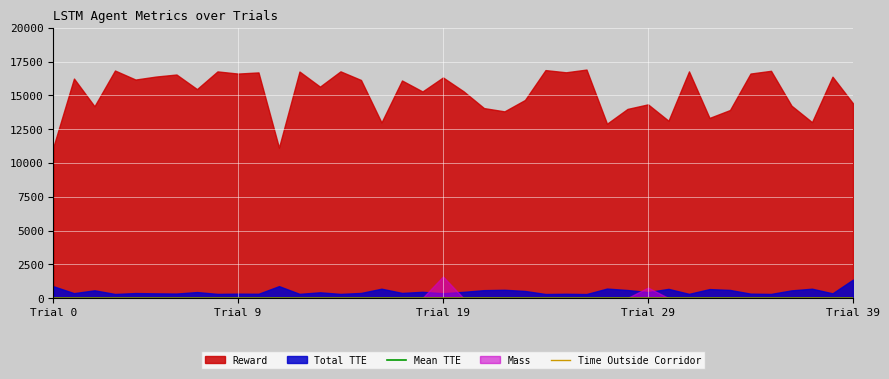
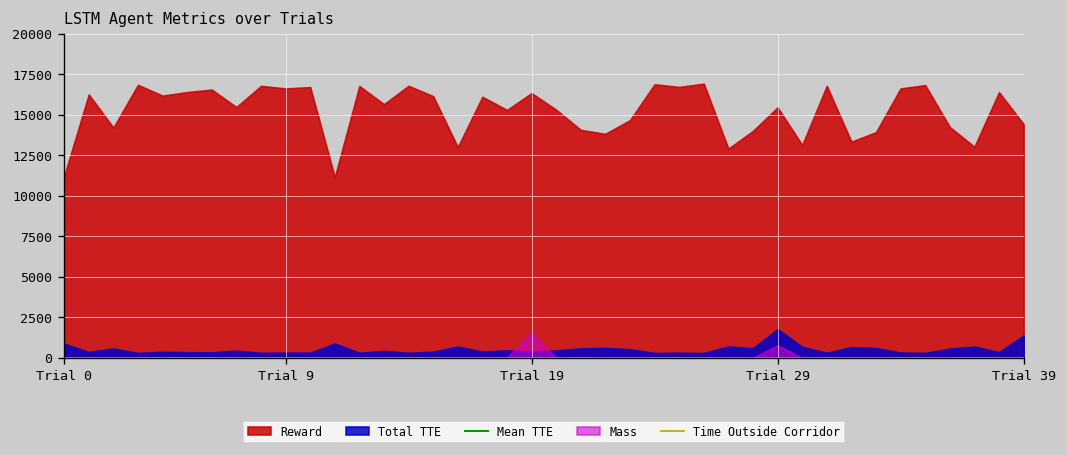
  {
    "Reward": {
      "Trial 0": 11200,
      "Trial 9": 16600,
      "Trial 19": 16300,
-     "Trial 29": 14300,
+     "Trial 29": 15500,
      "Trial 39": 14400
    },
    "Time Outside Corridor": {
      "Trial 19": 0,
      "Trial 29": 0
    },
    "Total TTE": {
      "Trial 0": 900,
      "Trial 9": 300,
      "Trial 19": 400,
-     "Trial 29": 500,
+     "Trial 29": 1800,
      "Trial 39": 1400
    },
    "Mass": {
      "Trial 19": 1600,
      "Trial 29": 800
    }
  }
